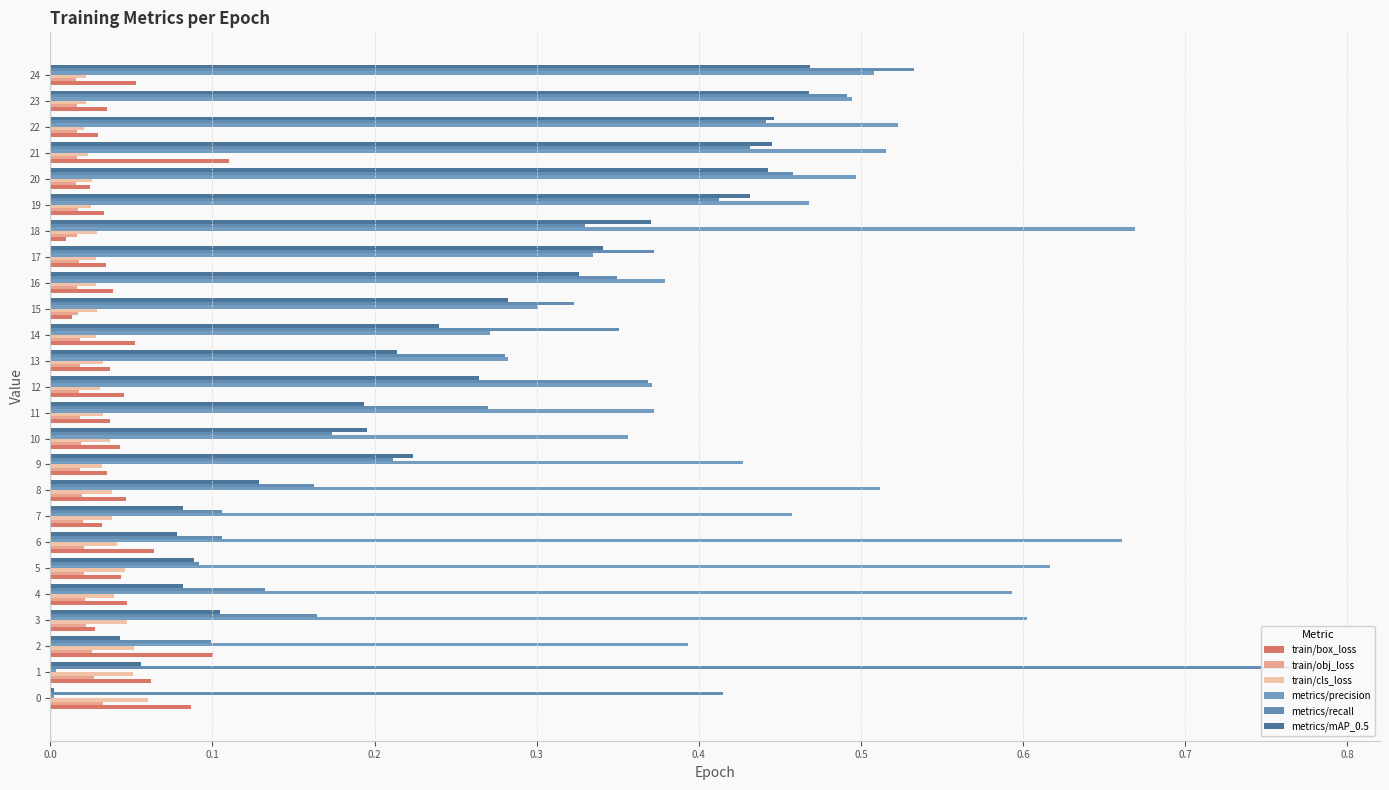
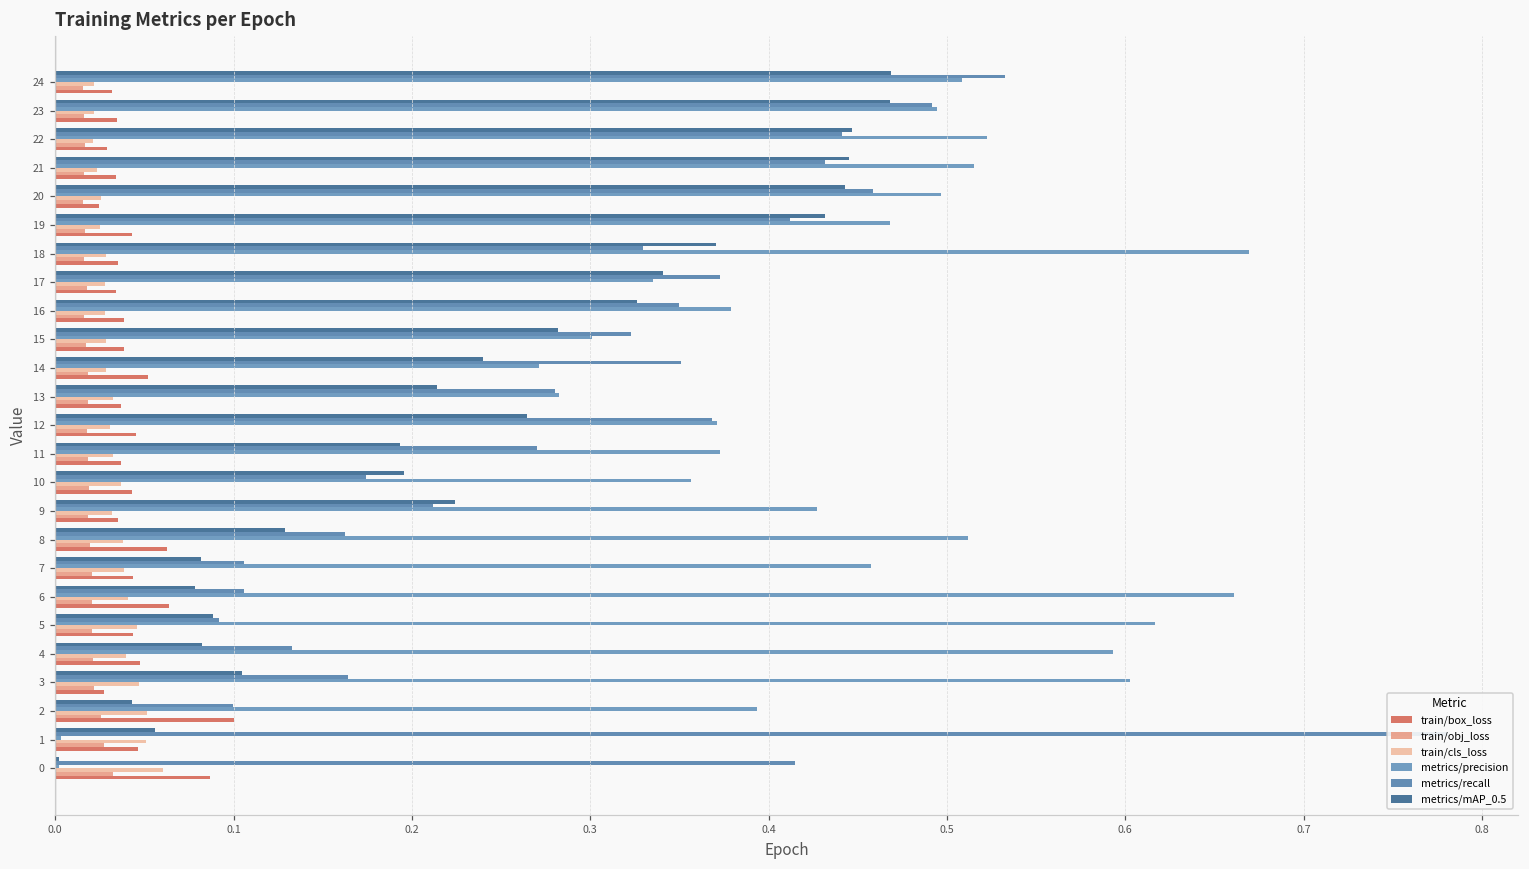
  {
    "train/box_loss": {
-     "24": 0.053,
+     "24": 0.032,
      "23": 0.035,
      "22": 0.029,
-     "21": 0.110,
+     "21": 0.034,
      "20": 0.024,
-     "19": 0.033,
-     "18": 0.010,
+     "19": 0.043,
+     "18": 0.035,
      "17": 0.034,
      "16": 0.039,
-     "15": 0.014,
+     "15": 0.039,
      "14": 0.052,
      "13": 0.037,
      "12": 0.045,
      "11": 0.037,
      "10": 0.043,
      "9": 0.035,
-     "8": 0.047,
-     "7": 0.032,
+     "8": 0.063,
+     "7": 0.043,
      "6": 0.064,
      "5": 0.044,
      "4": 0.047,
      "3": 0.028,
      "2": 0.100,
-     "1": 0.062,
+     "1": 0.046,
      "0": 0.087
    }
  }
